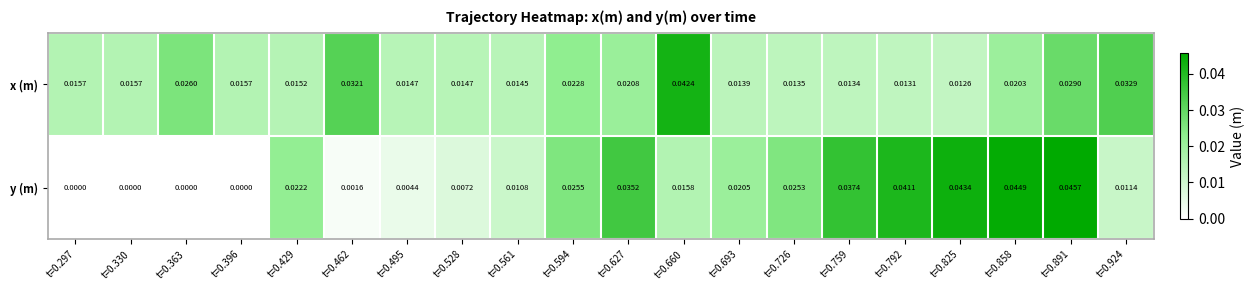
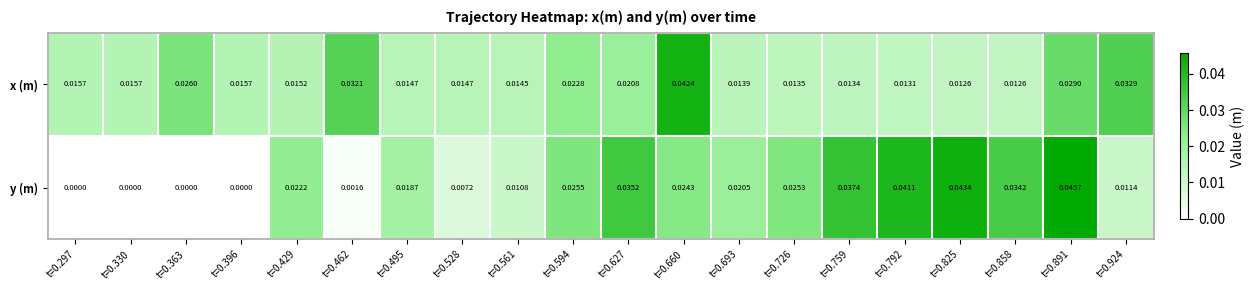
  {
    "x (m)": {
      "t=0.297": 0.0157,
      "t=0.330": 0.0157,
      "t=0.363": 0.0260,
      "t=0.396": 0.0157,
      "t=0.429": 0.0152,
      "t=0.462": 0.0321,
      "t=0.495": 0.0147,
      "t=0.528": 0.0147,
      "t=0.561": 0.0145,
      "t=0.594": 0.0228,
      "t=0.627": 0.0208,
      "t=0.660": 0.0424,
      "t=0.693": 0.0139,
      "t=0.726": 0.0135,
      "t=0.759": 0.0134,
      "t=0.792": 0.0131,
      "t=0.825": 0.0126,
-     "t=0.858": 0.0203,
+     "t=0.858": 0.0126,
      "t=0.891": 0.0290,
      "t=0.924": 0.0329
    },
    "y (m)": {
      "t=0.297": 0.0000,
      "t=0.330": 0.0000,
      "t=0.363": 0.0000,
      "t=0.396": 0.0000,
      "t=0.429": 0.0222,
      "t=0.462": 0.0016,
-     "t=0.495": 0.0044,
+     "t=0.495": 0.0187,
      "t=0.528": 0.0072,
      "t=0.561": 0.0108,
      "t=0.594": 0.0255,
      "t=0.627": 0.0352,
-     "t=0.660": 0.0158,
+     "t=0.660": 0.0243,
      "t=0.693": 0.0205,
      "t=0.726": 0.0253,
      "t=0.759": 0.0374,
      "t=0.792": 0.0411,
      "t=0.825": 0.0434,
-     "t=0.858": 0.0449,
+     "t=0.858": 0.0342,
      "t=0.891": 0.0457,
      "t=0.924": 0.0114
    }
  }
